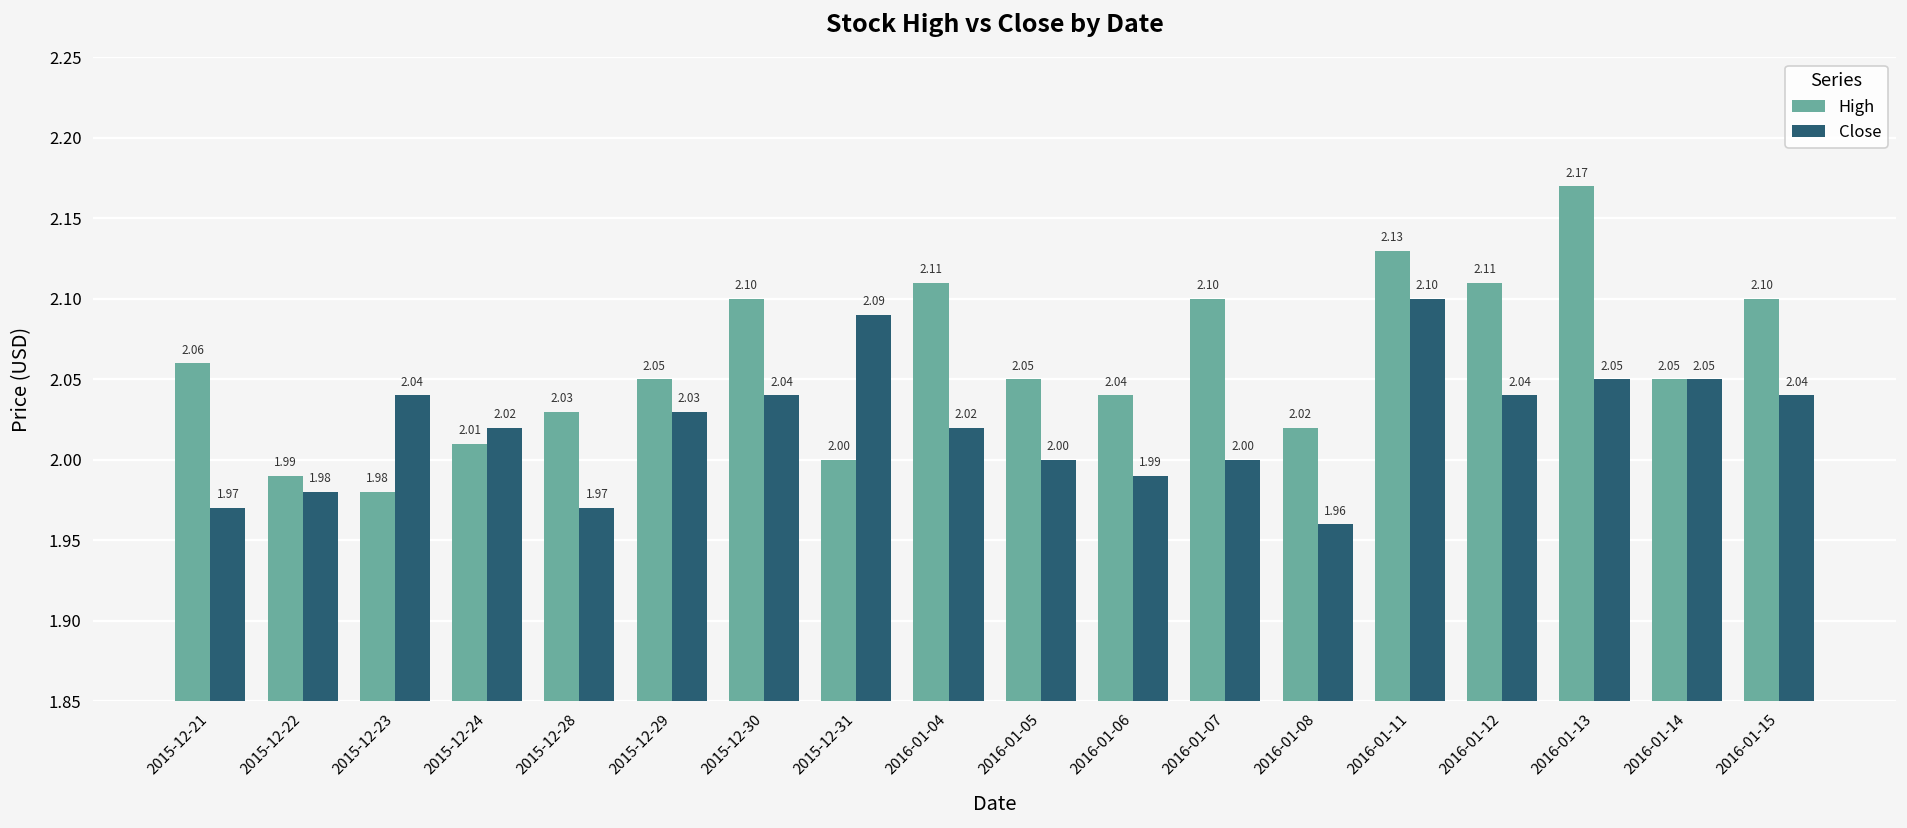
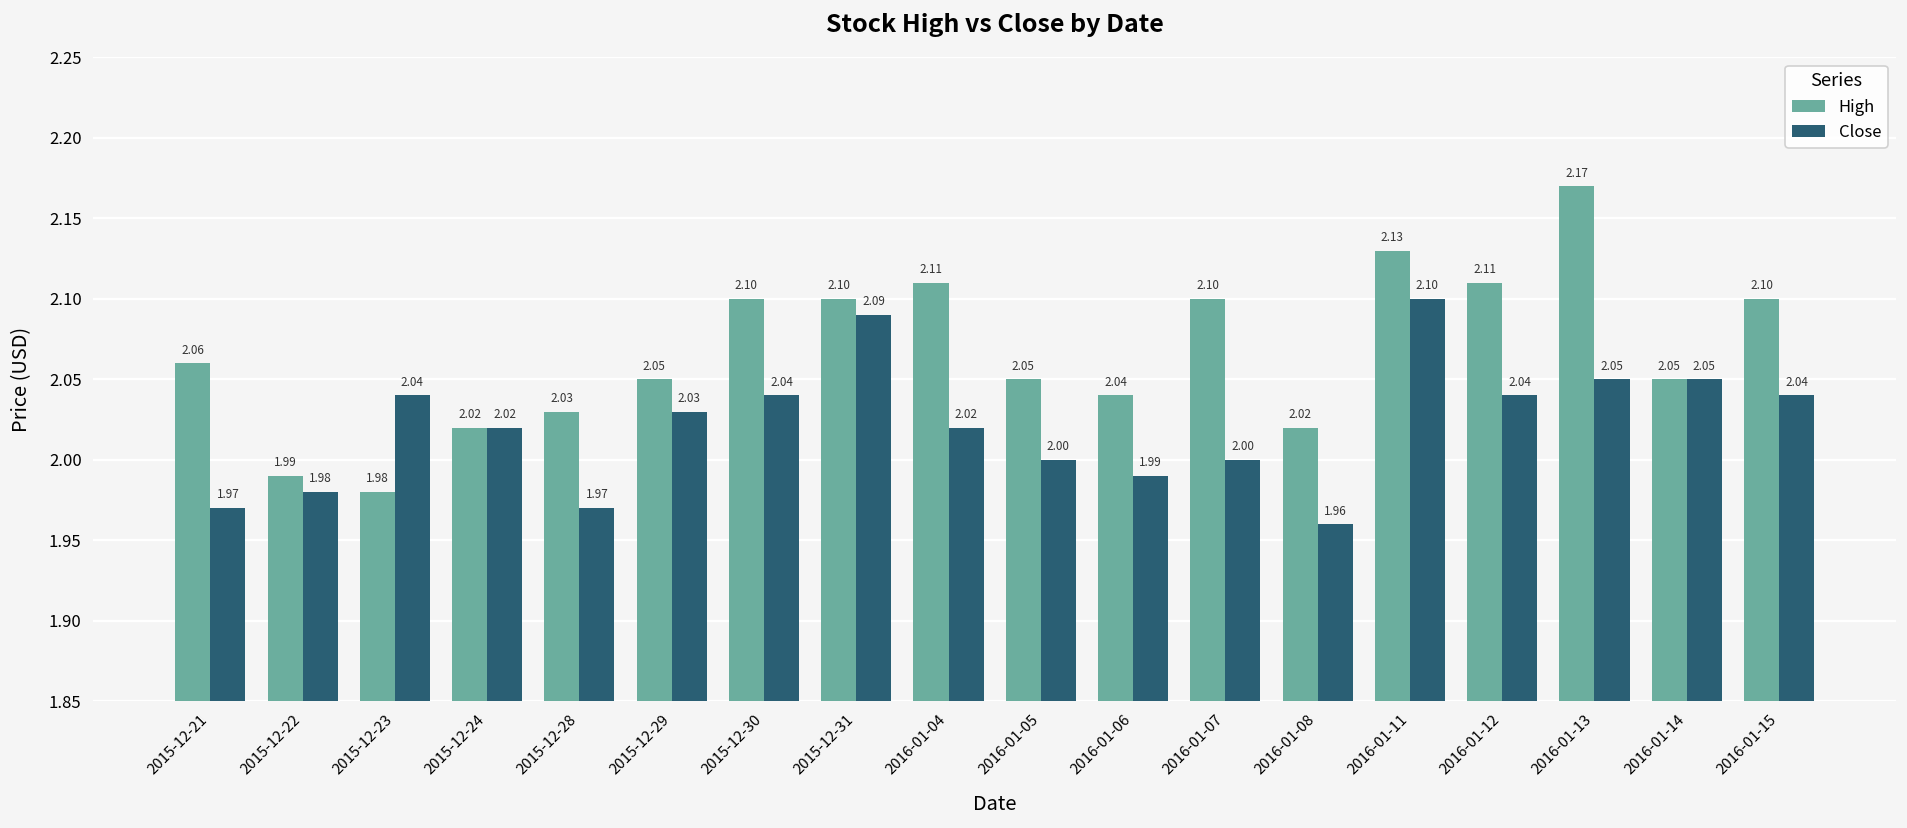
  {
    "High": {
      "2015-12-21": 2.06,
      "2015-12-22": 1.99,
      "2015-12-23": 1.98,
-     "2015-12-24": 2.01,
+     "2015-12-24": 2.02,
      "2015-12-28": 2.03,
      "2015-12-29": 2.05,
      "2015-12-30": 2.10,
-     "2015-12-31": 2.00,
+     "2015-12-31": 2.10,
      "2016-01-04": 2.11,
      "2016-01-05": 2.05,
      "2016-01-06": 2.04,
      "2016-01-07": 2.10,
      "2016-01-08": 2.02,
      "2016-01-11": 2.13,
      "2016-01-12": 2.11,
      "2016-01-13": 2.17,
      "2016-01-14": 2.05,
      "2016-01-15": 2.10
    },
    "Close": {
      "2015-12-21": 1.97,
      "2015-12-22": 1.98,
      "2015-12-23": 2.04,
      "2015-12-24": 2.02,
      "2015-12-28": 1.97,
      "2015-12-29": 2.03,
      "2015-12-30": 2.04,
      "2015-12-31": 2.09,
      "2016-01-04": 2.02,
      "2016-01-05": 2.00,
      "2016-01-06": 1.99,
      "2016-01-07": 2.00,
      "2016-01-08": 1.96,
      "2016-01-11": 2.10,
      "2016-01-12": 2.04,
      "2016-01-13": 2.05,
      "2016-01-14": 2.05,
      "2016-01-15": 2.04
    }
  }
